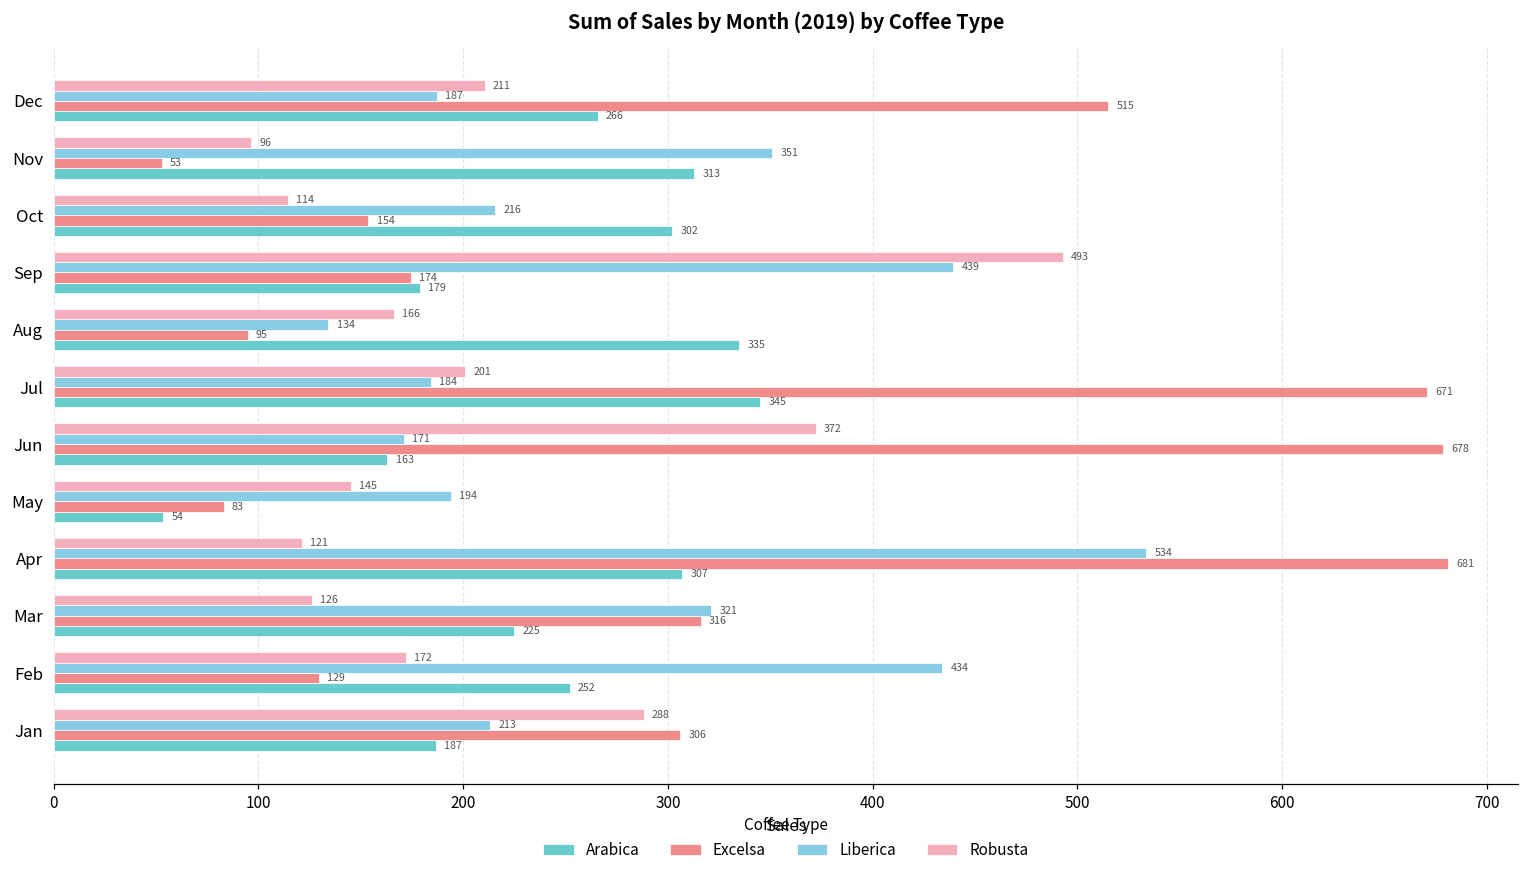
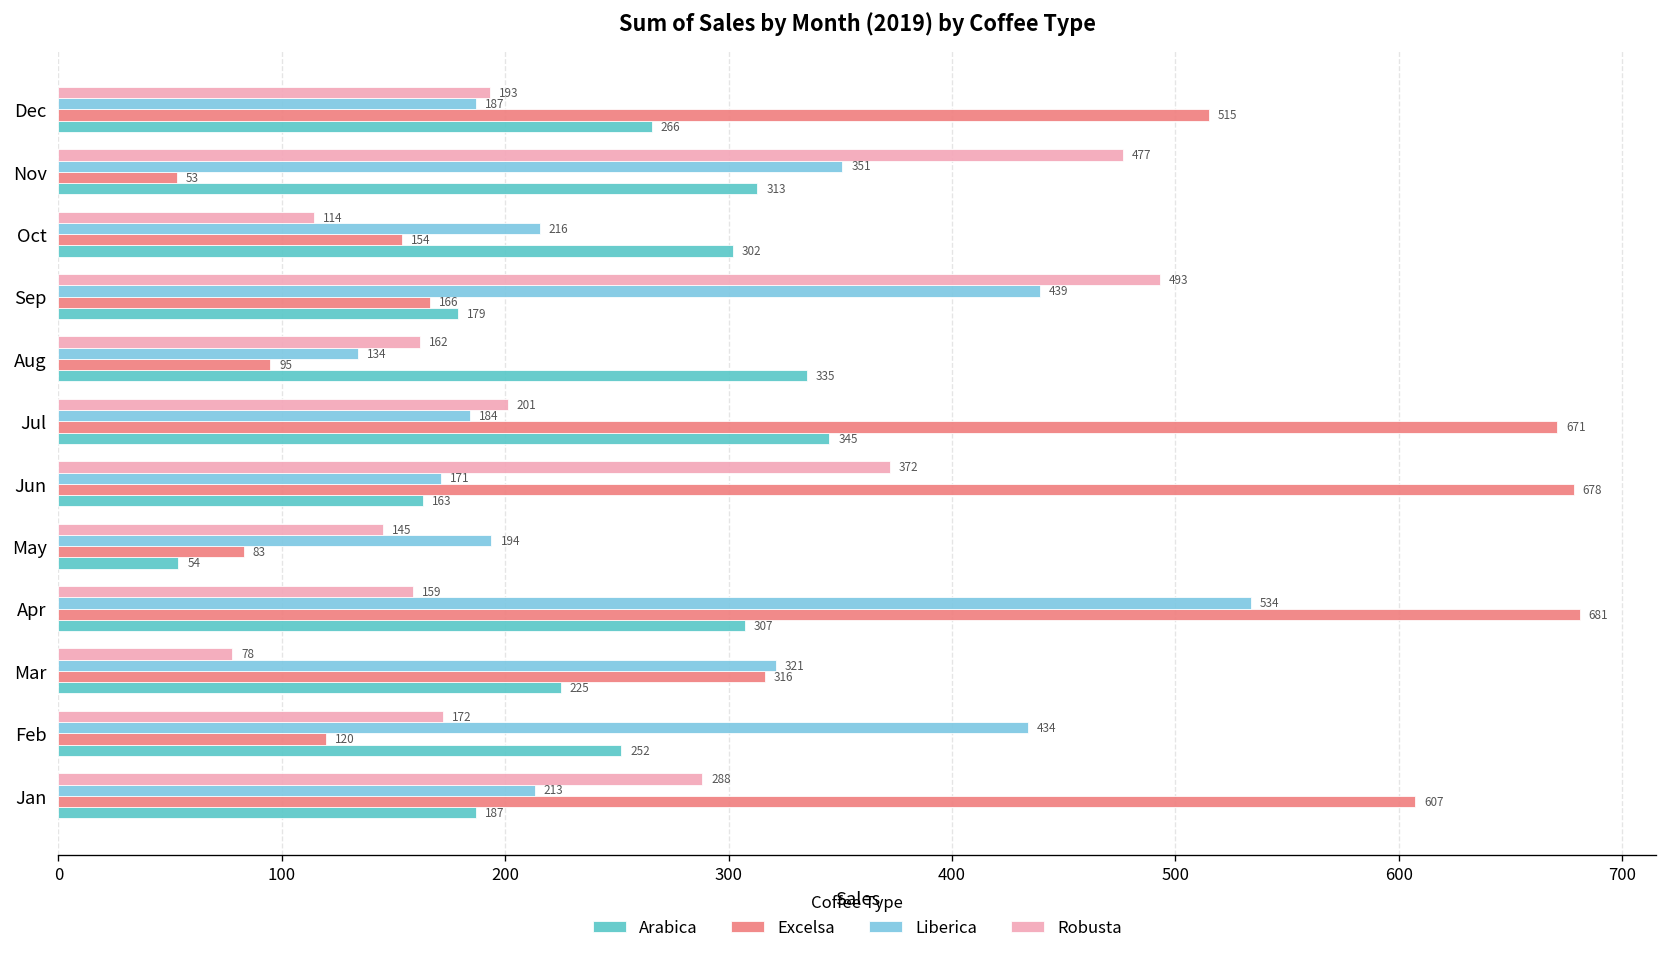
  {
    "Excelsa": {
      "Dec": 515,
      "Nov": 53,
      "Oct": 154,
-     "Sep": 174,
+     "Sep": 166,
      "Aug": 95,
      "Jul": 671,
      "Jun": 678,
      "May": 83,
      "Apr": 681,
      "Mar": 316,
-     "Feb": 129,
-     "Jan": 306
+     "Feb": 120,
+     "Jan": 607
    },
    "Robusta": {
-     "Dec": 211,
-     "Nov": 96,
+     "Dec": 193,
+     "Nov": 477,
      "Oct": 114,
      "Sep": 493,
-     "Aug": 166,
+     "Aug": 162,
      "Jul": 201,
      "Jun": 372,
      "May": 145,
-     "Apr": 121,
-     "Mar": 126,
+     "Apr": 159,
+     "Mar": 78,
      "Feb": 172,
      "Jan": 288
    }
  }
